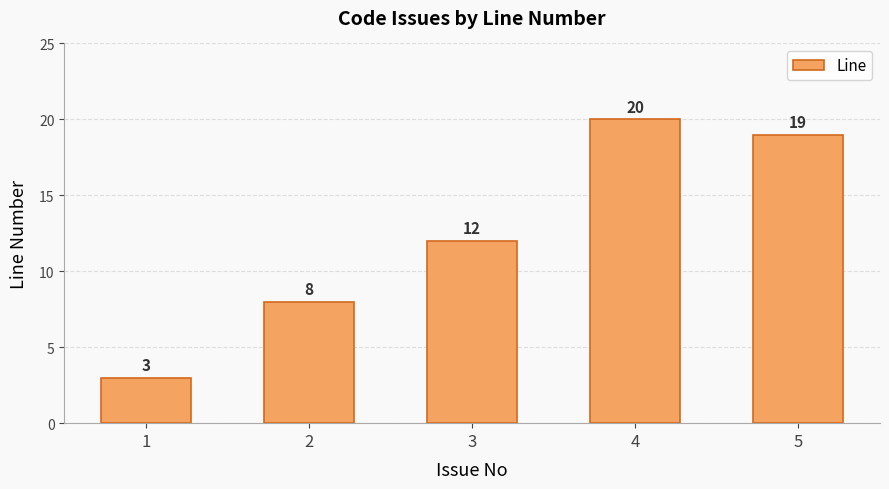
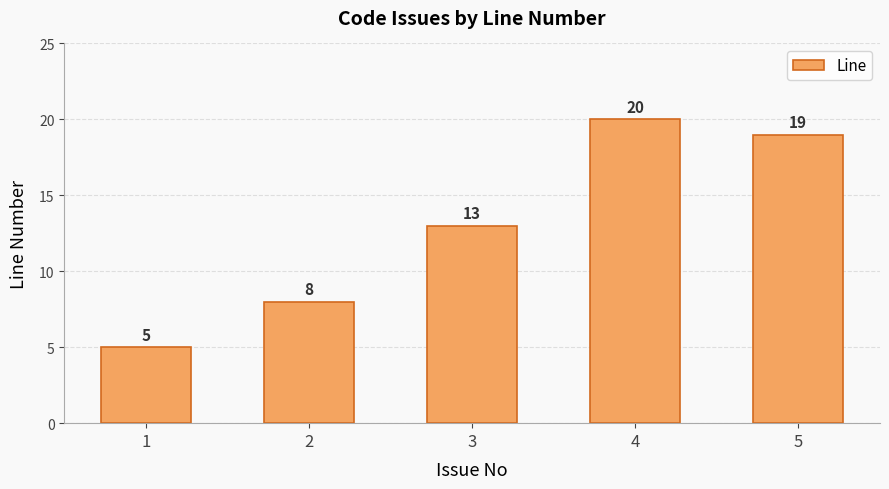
  {
-   "1": 3,
+   "1": 5,
    "2": 8,
-   "3": 12,
+   "3": 13,
    "4": 20,
    "5": 19
  }
